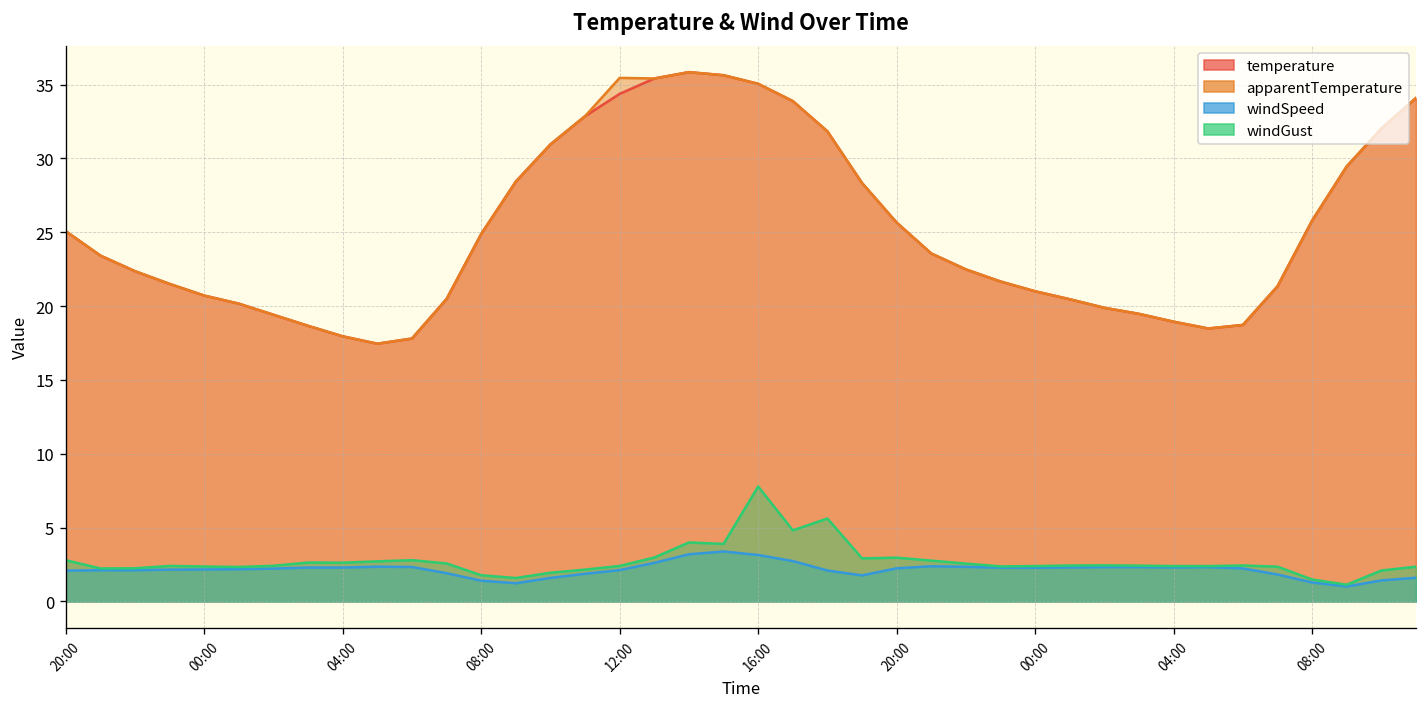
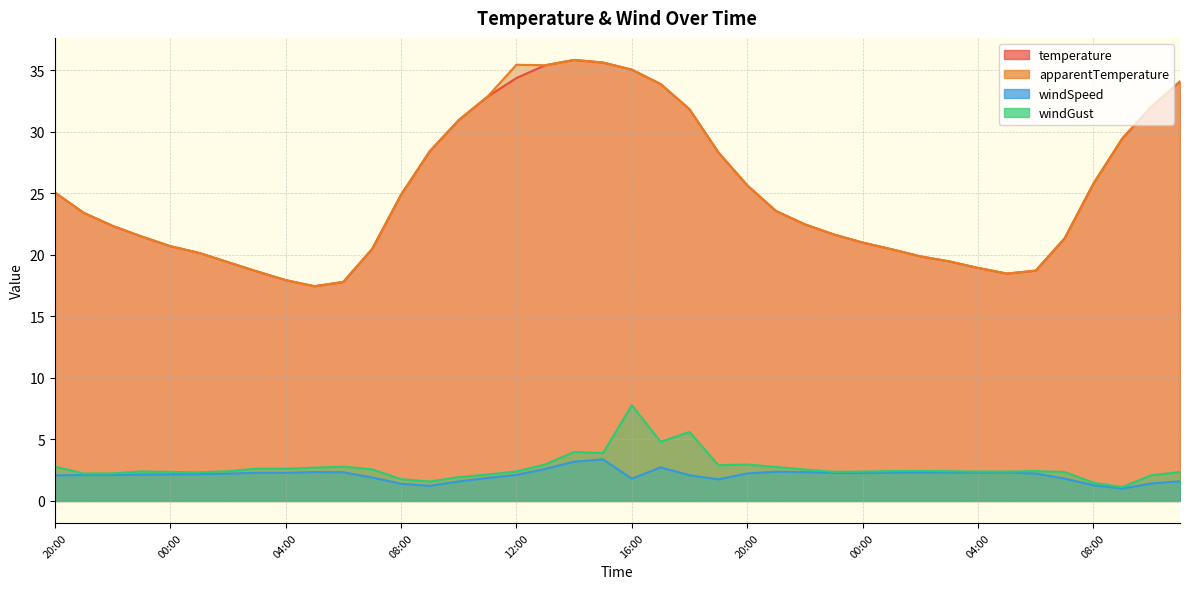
  {
    "windSpeed": {
      "12:00": 2.1,
-     "16:00": 3.1
+     "16:00": 1.8
    },
    "windGust": {
      "12:00": 2.4,
      "16:00": 7.8
    }
  }
